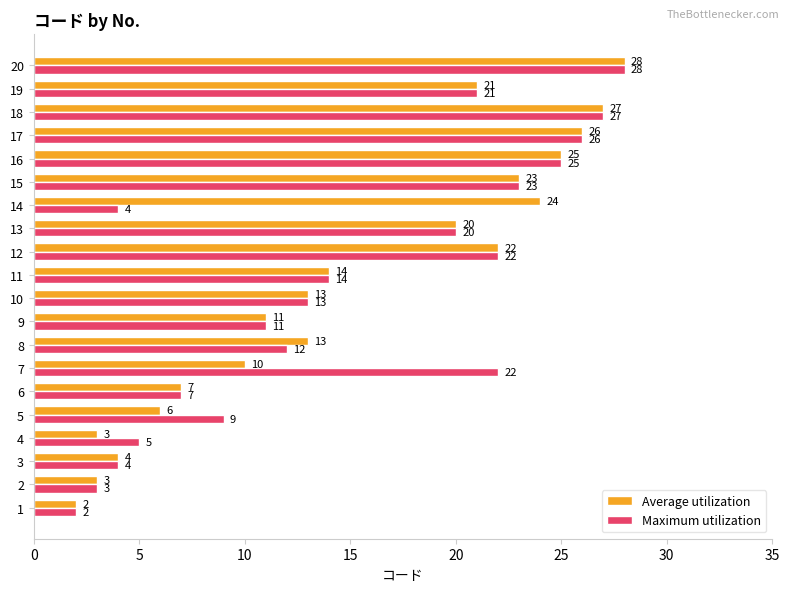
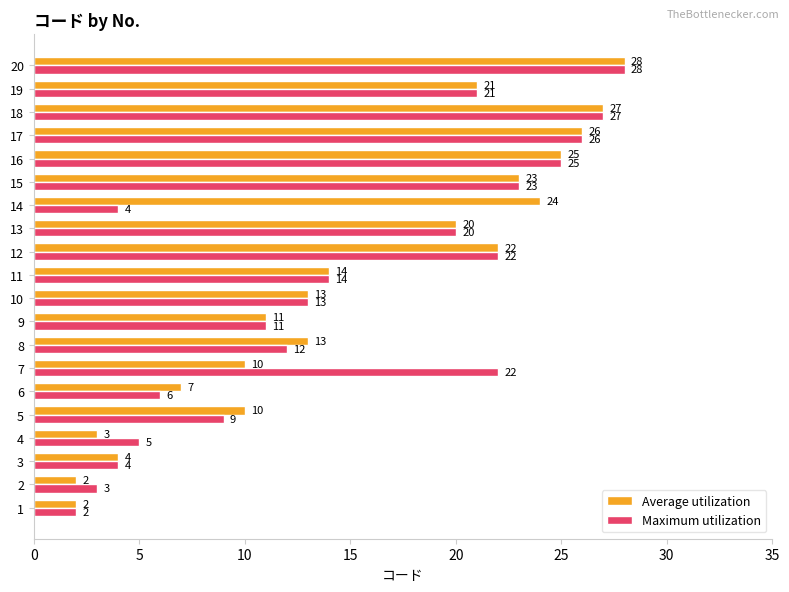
  {
    "Average utilization": {
      "14": 24,
      "8": 13,
      "7": 10,
-     "5": 6,
+     "5": 10,
      "4": 3,
-     "2": 3
+     "2": 2
    },
    "Maximum utilization": {
      "14": 4,
      "8": 12,
      "7": 22,
-     "6": 7,
+     "6": 6,
      "5": 9,
      "4": 5
    }
  }
